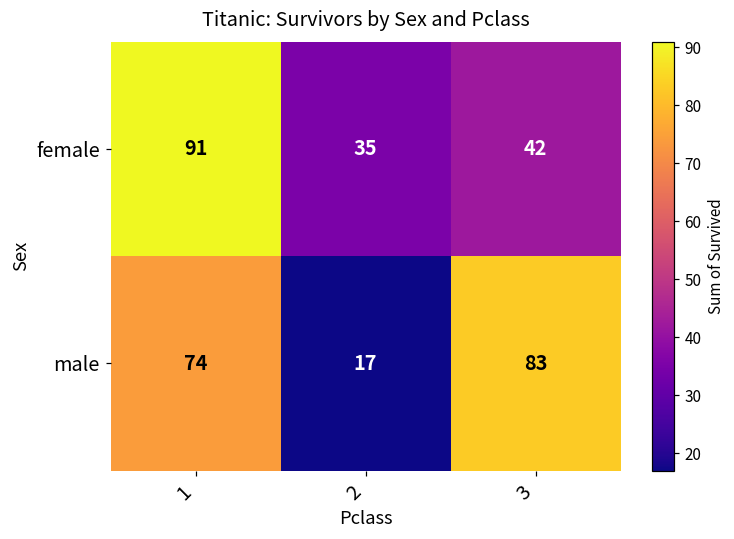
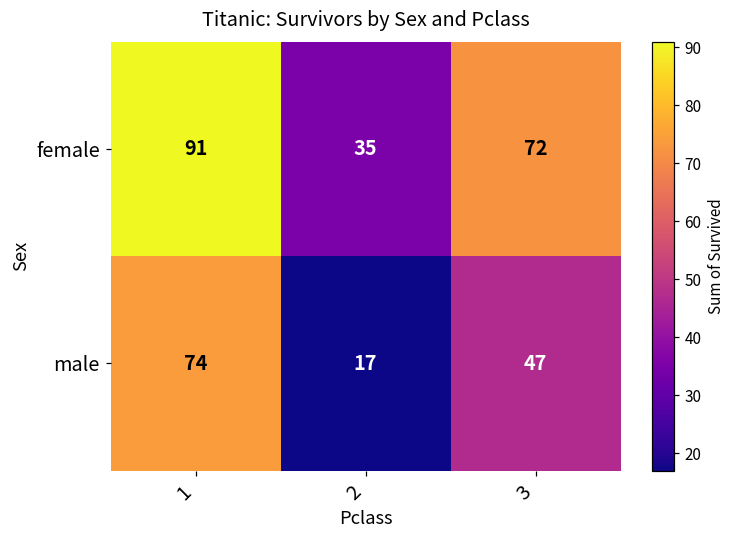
  {
    "female": {
      "1": 91,
      "2": 35,
-     "3": 42
+     "3": 72
    },
    "male": {
      "1": 74,
      "2": 17,
-     "3": 83
+     "3": 47
    }
  }
